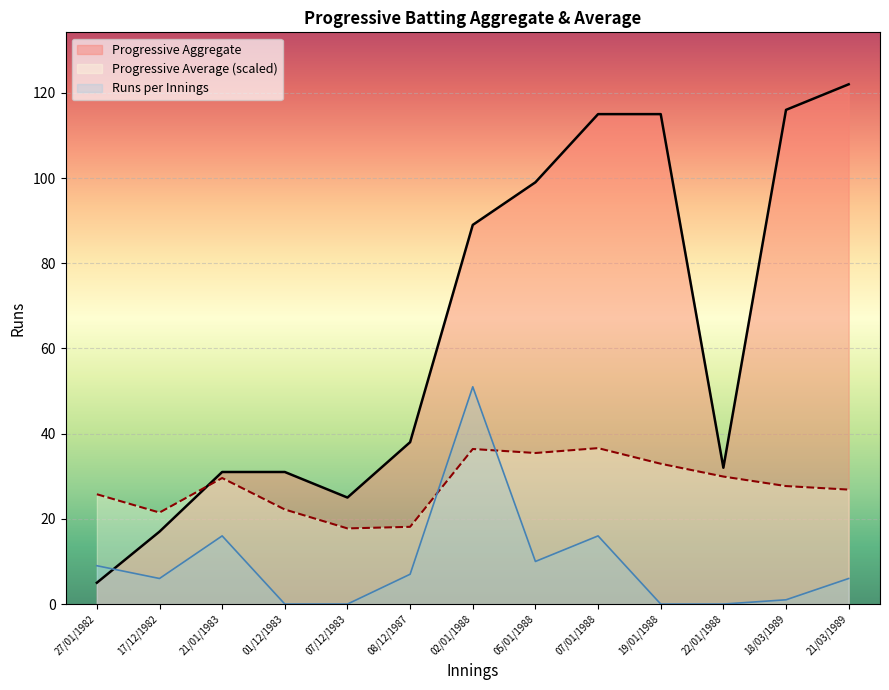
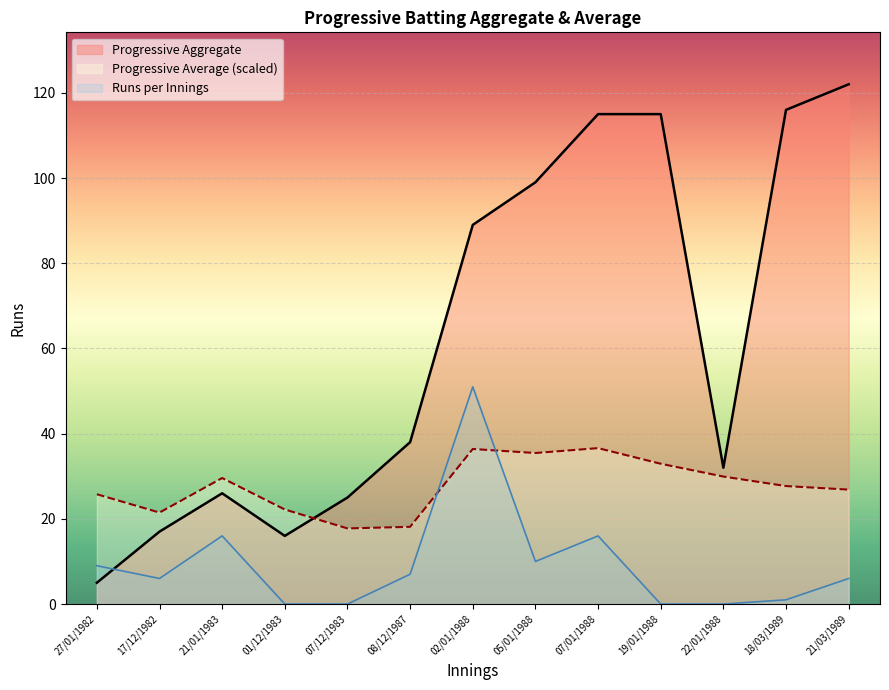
  {
    "Progressive Aggregate": {
      "27/01/1982": 5,
      "17/12/1982": 17,
-     "21/01/1983": 31,
-     "01/12/1983": 31,
+     "21/01/1983": 26,
+     "01/12/1983": 16,
      "07/12/1983": 25,
      "08/12/1987": 38,
      "02/01/1988": 89,
      "05/01/1988": 99,
      "07/01/1988": 115,
      "19/01/1988": 115,
      "22/01/1988": 32,
      "18/03/1989": 116,
      "21/03/1989": 122
    }
  }
